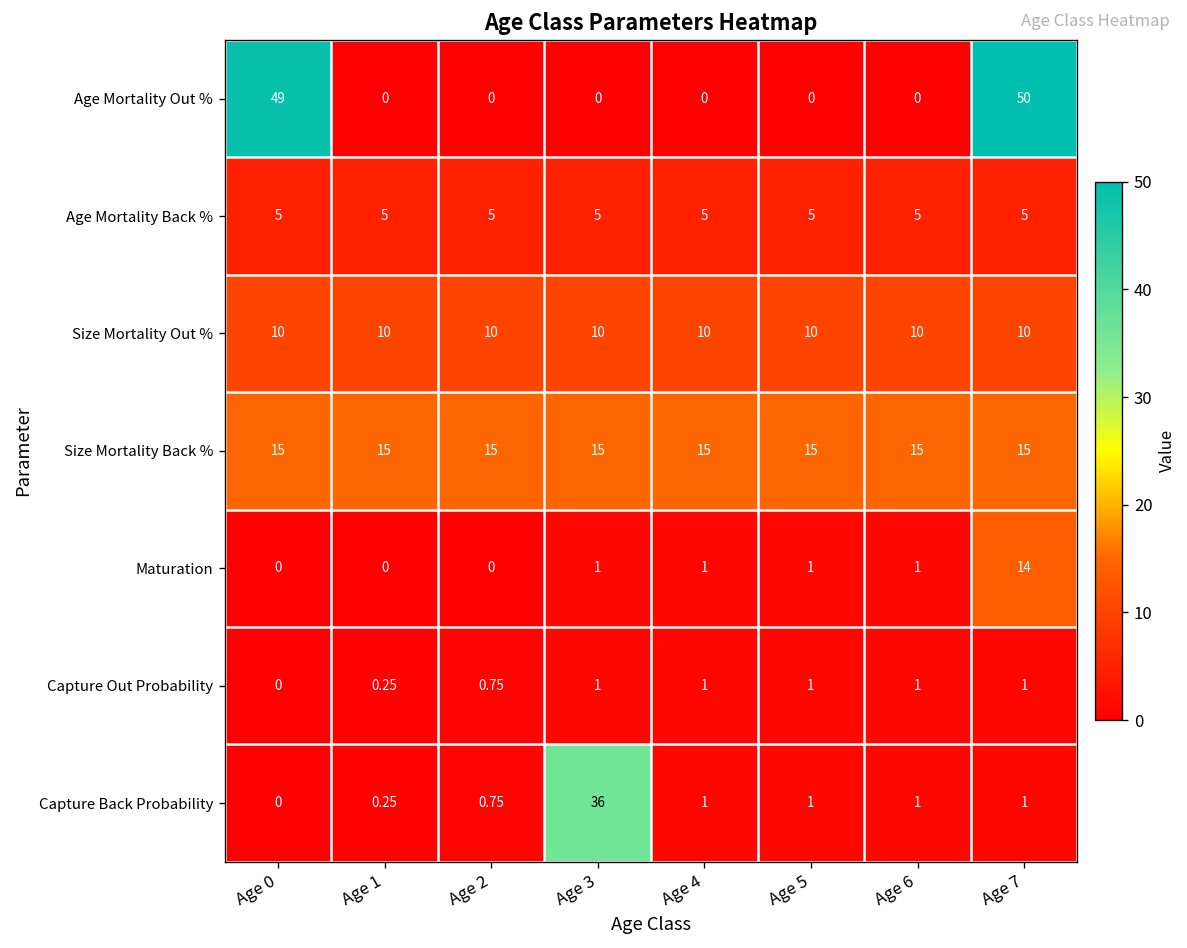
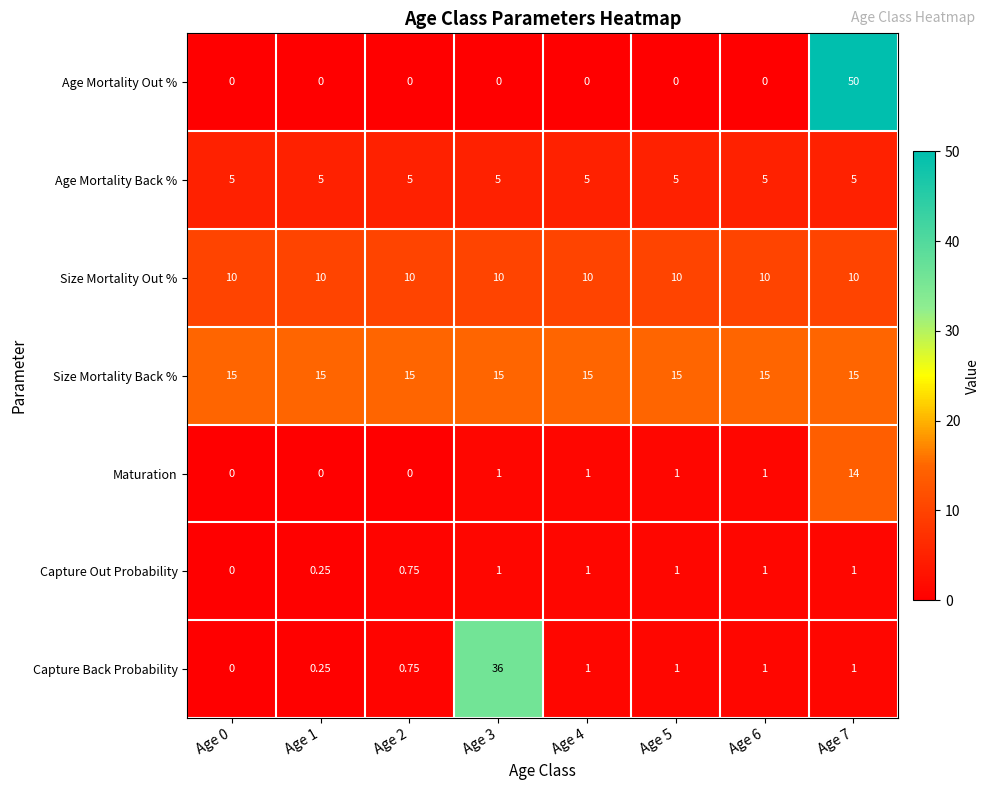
  {
    "Age Mortality Out %": {
-     "Age 0": 49,
+     "Age 0": 0,
      "Age 1": 0,
      "Age 2": 0,
      "Age 3": 0,
      "Age 4": 0,
      "Age 5": 0,
      "Age 6": 0,
      "Age 7": 50
    },
    "Age Mortality Back %": {
      "Age 0": 5,
      "Age 1": 5,
      "Age 2": 5,
      "Age 3": 5,
      "Age 4": 5,
      "Age 5": 5,
      "Age 6": 5,
      "Age 7": 5
    },
    "Size Mortality Out %": {
      "Age 0": 10,
      "Age 1": 10,
      "Age 2": 10,
      "Age 3": 10,
      "Age 4": 10,
      "Age 5": 10,
      "Age 6": 10,
      "Age 7": 10
    },
    "Size Mortality Back %": {
      "Age 0": 15,
      "Age 1": 15,
      "Age 2": 15,
      "Age 3": 15,
      "Age 4": 15,
      "Age 5": 15,
      "Age 6": 15,
      "Age 7": 15
    },
    "Maturation": {
      "Age 0": 0,
      "Age 1": 0,
      "Age 2": 0,
      "Age 3": 1,
      "Age 4": 1,
      "Age 5": 1,
      "Age 6": 1,
      "Age 7": 14
    },
    "Capture Out Probability": {
      "Age 0": 0,
      "Age 1": 0.25,
      "Age 2": 0.75,
      "Age 3": 1,
      "Age 4": 1,
      "Age 5": 1,
      "Age 6": 1,
      "Age 7": 1
    },
    "Capture Back Probability": {
      "Age 0": 0,
      "Age 1": 0.25,
      "Age 2": 0.75,
      "Age 3": 36,
      "Age 4": 1,
      "Age 5": 1,
      "Age 6": 1,
      "Age 7": 1
    }
  }
